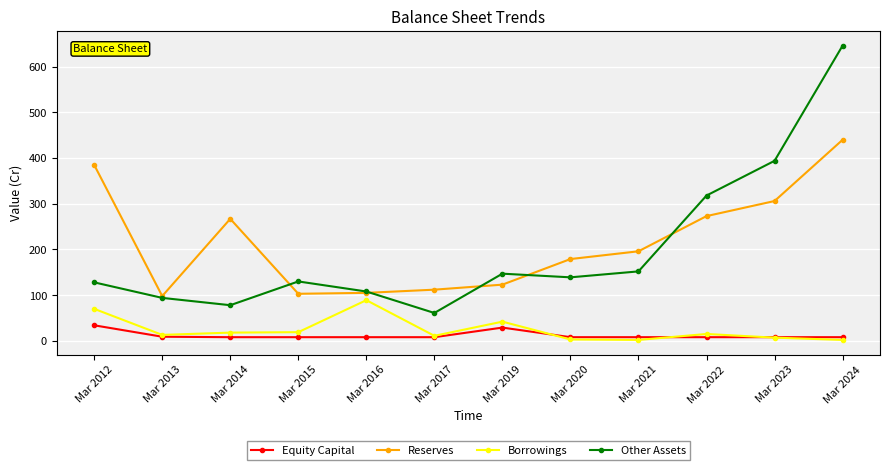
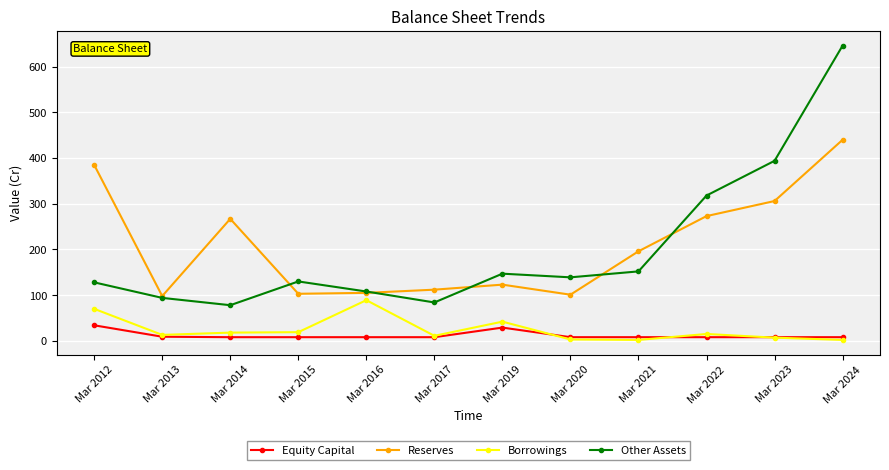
  {
    "Equity Capital": {
      "Mar 2012": 30,
      "Mar 2014": 10,
      "Mar 2015": 10,
      "Mar 2016": 10,
      "Mar 2019": 30,
      "Mar 2021": 10,
      "Mar 2022": 10,
      "Mar 2024": 10
    },
    "Reserves": {
      "Mar 2012": 390,
      "Mar 2014": 270,
      "Mar 2015": 100,
      "Mar 2017": 110,
      "Mar 2019": 120,
-     "Mar 2020": 180,
+     "Mar 2020": 100,
      "Mar 2021": 200,
      "Mar 2022": 270,
      "Mar 2023": 310,
      "Mar 2024": 440
    },
    "Borrowings": {
      "Mar 2012": 70,
      "Mar 2014": 20,
      "Mar 2015": 20,
      "Mar 2016": 90,
      "Mar 2019": 40,
      "Mar 2021": 0,
      "Mar 2022": 20,
      "Mar 2024": 0
    },
    "Other Assets": {
      "Mar 2012": 130,
      "Mar 2014": 80,
      "Mar 2015": 130,
-     "Mar 2017": 60,
+     "Mar 2017": 80,
      "Mar 2019": 150,
      "Mar 2020": 140,
      "Mar 2021": 150,
      "Mar 2022": 320,
      "Mar 2023": 390,
      "Mar 2024": 650
    }
  }
